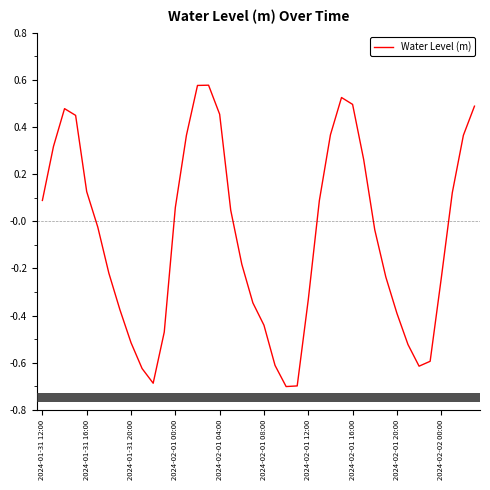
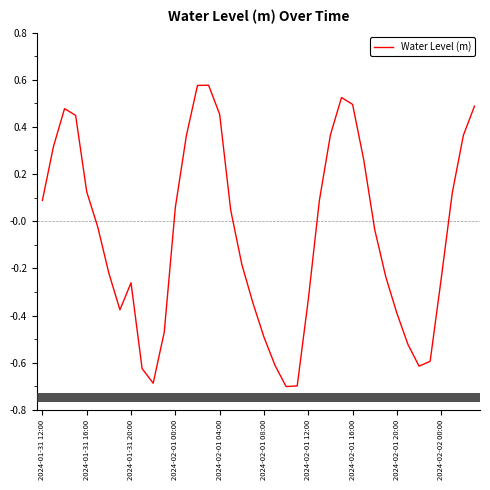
  {
    "2024-01-31 12:00": 0.09,
    "2024-01-31 16:00": 0.13,
-   "2024-01-31 20:00": -0.52,
+   "2024-01-31 20:00": -0.26,
    "2024-02-01 00:00": 0.06,
    "2024-02-01 04:00": 0.45,
-   "2024-02-01 08:00": -0.44,
+   "2024-02-01 08:00": -0.49,
    "2024-02-01 12:00": -0.33,
    "2024-02-01 16:00": 0.50,
    "2024-02-01 20:00": -0.39,
    "2024-02-02 00:00": -0.24
  }
